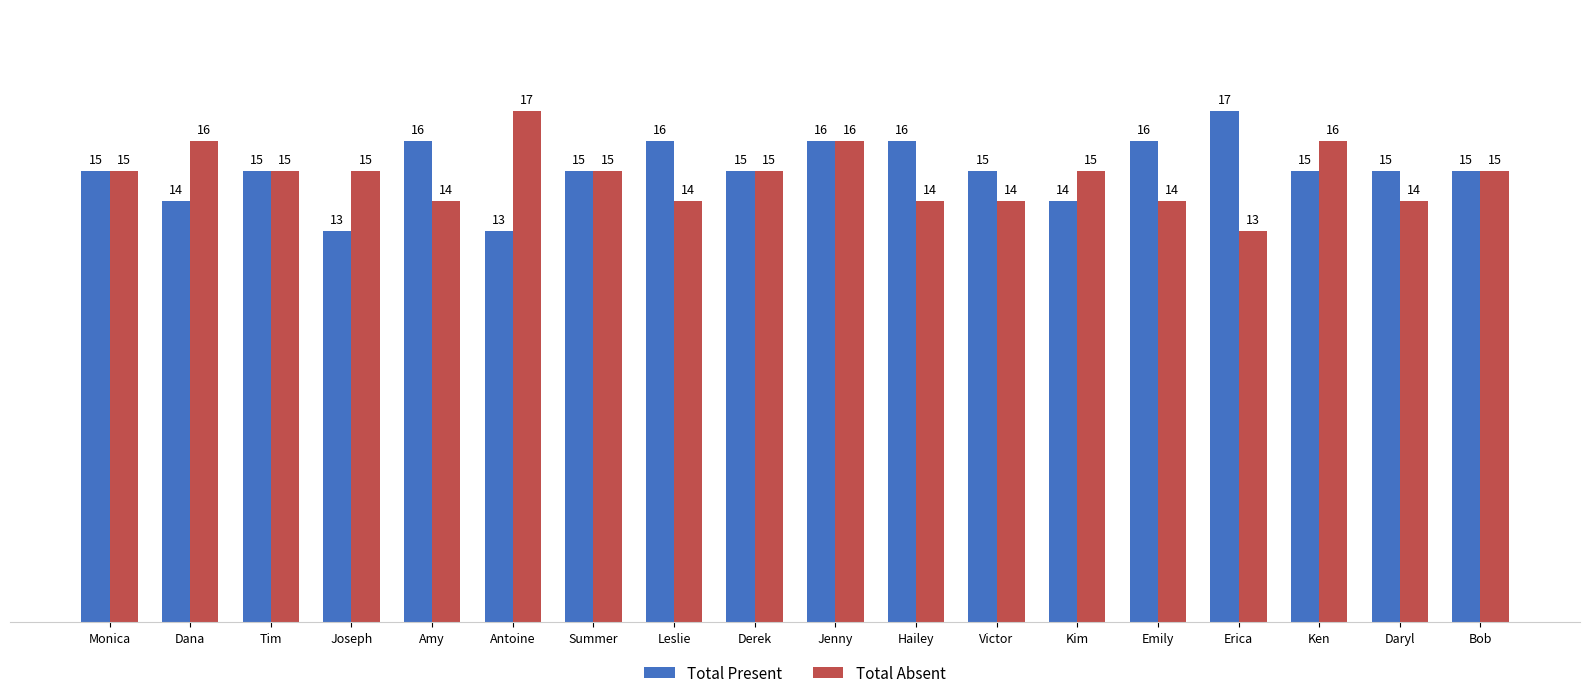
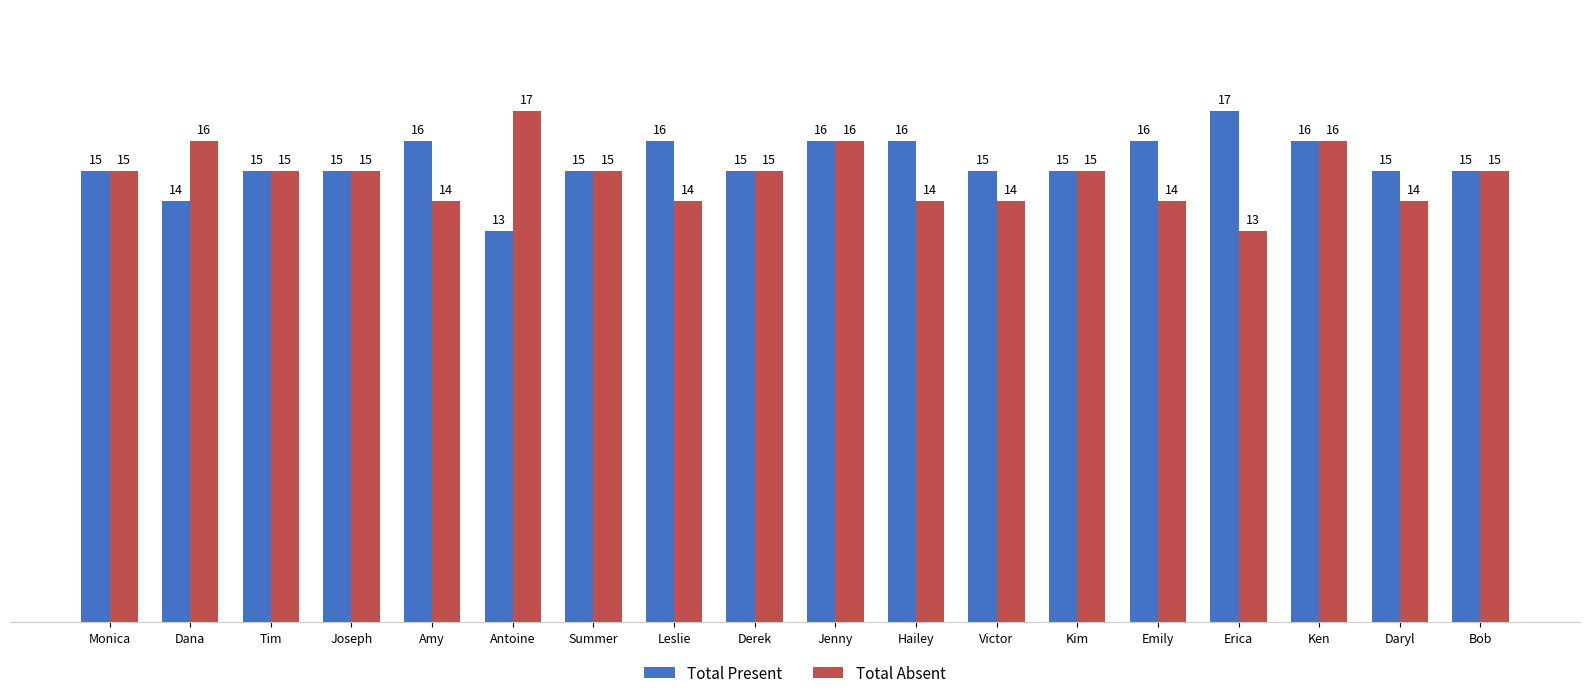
  {
    "Total Present": {
      "Monica": 15,
      "Dana": 14,
      "Tim": 15,
-     "Joseph": 13,
+     "Joseph": 15,
      "Amy": 16,
      "Antoine": 13,
      "Summer": 15,
      "Leslie": 16,
      "Derek": 15,
      "Jenny": 16,
      "Hailey": 16,
      "Victor": 15,
-     "Kim": 14,
+     "Kim": 15,
      "Emily": 16,
      "Erica": 17,
-     "Ken": 15,
+     "Ken": 16,
      "Daryl": 15,
      "Bob": 15
    },
    "Total Absent": {
      "Monica": 15,
      "Dana": 16,
      "Tim": 15,
      "Joseph": 15,
      "Amy": 14,
      "Antoine": 17,
      "Summer": 15,
      "Leslie": 14,
      "Derek": 15,
      "Jenny": 16,
      "Hailey": 14,
      "Victor": 14,
      "Kim": 15,
      "Emily": 14,
      "Erica": 13,
      "Ken": 16,
      "Daryl": 14,
      "Bob": 15
    }
  }
